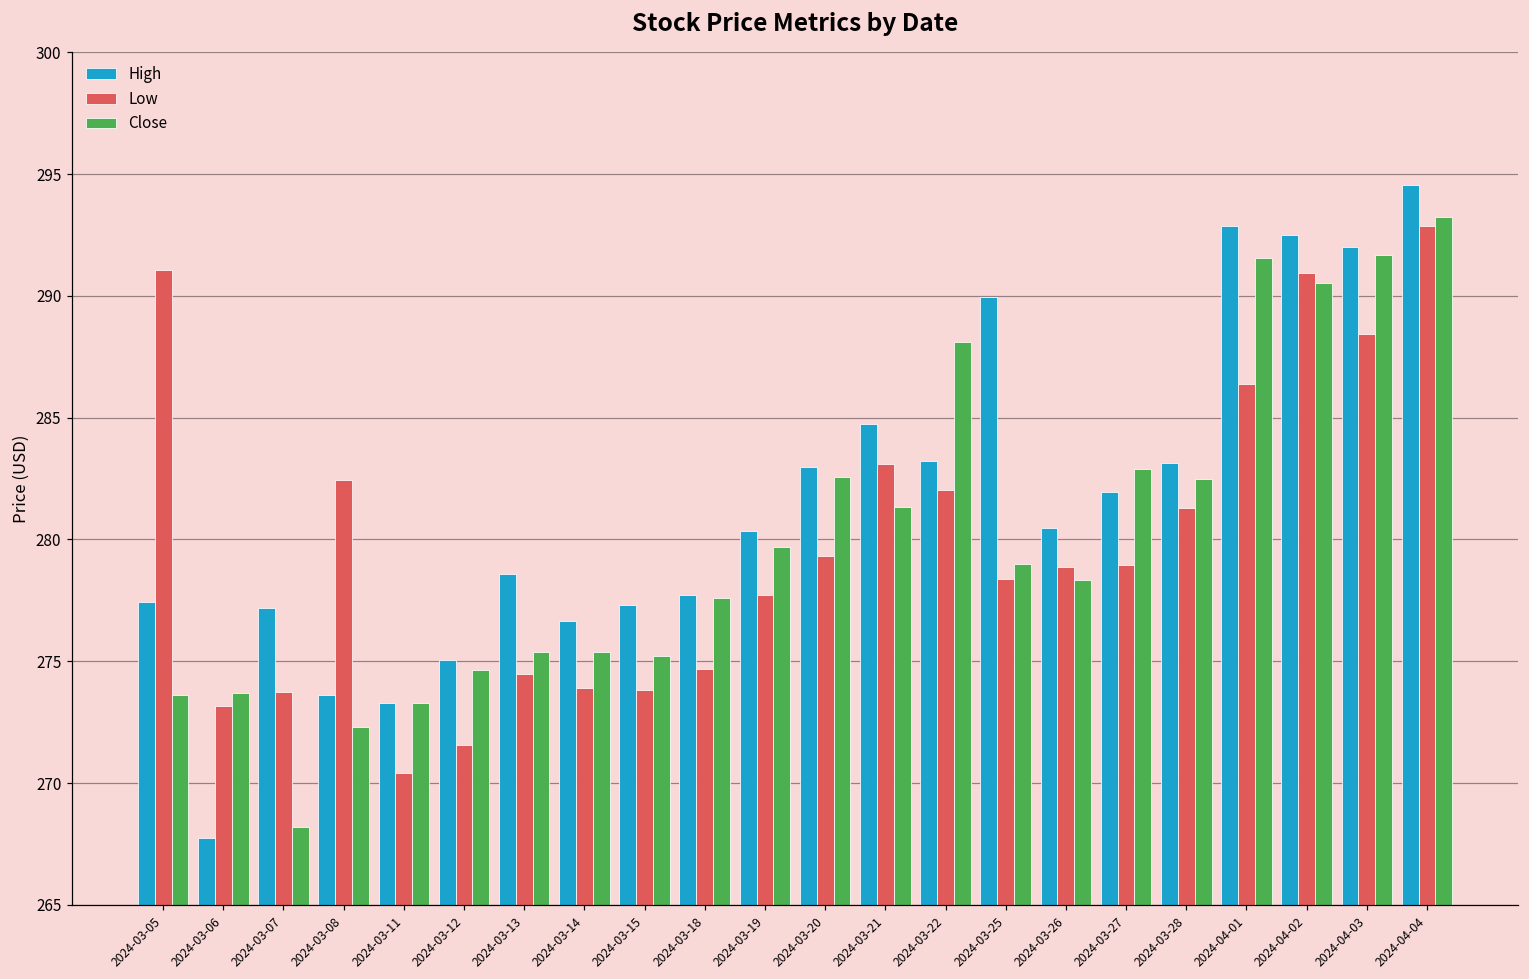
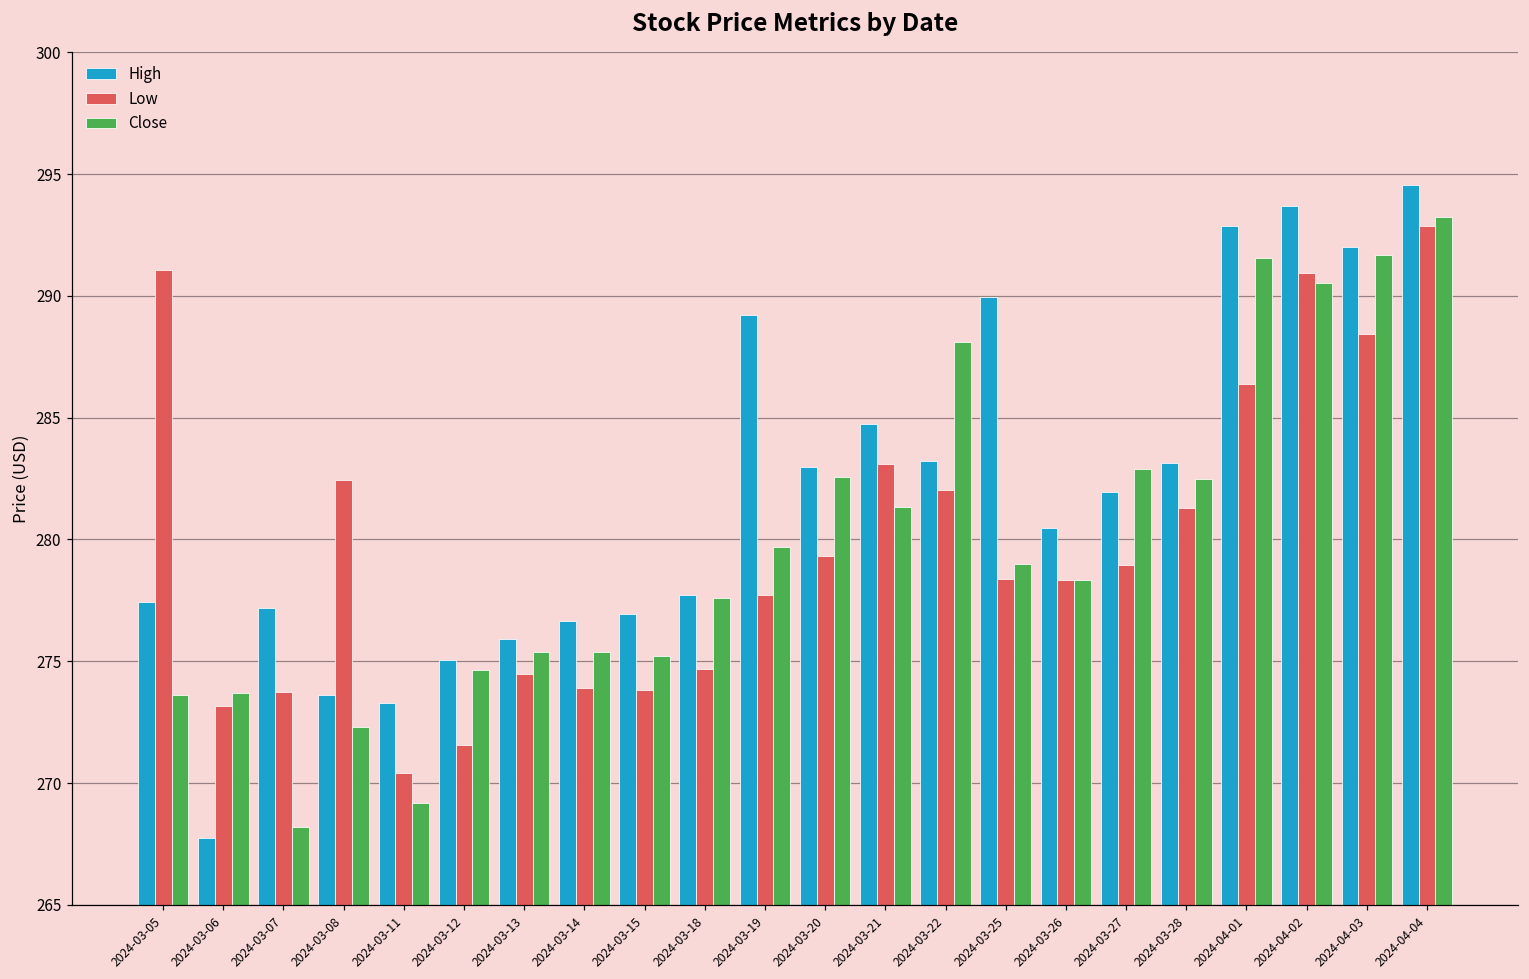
  {
    "High": {
      "2024-03-05": 277.4,
      "2024-03-06": 267.8,
      "2024-03-07": 277.2,
      "2024-03-08": 273.6,
      "2024-03-11": 273.3,
      "2024-03-12": 275.1,
-     "2024-03-13": 278.6,
+     "2024-03-13": 275.9,
      "2024-03-14": 276.7,
-     "2024-03-15": 277.3,
+     "2024-03-15": 276.9,
      "2024-03-18": 277.7,
-     "2024-03-19": 280.4,
+     "2024-03-19": 289.2,
      "2024-03-20": 283.0,
      "2024-03-21": 284.8,
      "2024-03-22": 283.2,
      "2024-03-25": 290.0,
      "2024-03-26": 280.5,
      "2024-03-27": 281.9,
      "2024-03-28": 283.2,
      "2024-04-01": 292.9,
-     "2024-04-02": 292.5,
+     "2024-04-02": 293.7,
      "2024-04-03": 292.0,
      "2024-04-04": 294.6
    },
    "Low": {
      "2024-03-05": 291.1,
      "2024-03-06": 273.2,
      "2024-03-07": 273.7,
      "2024-03-08": 282.5,
      "2024-03-11": 270.4,
      "2024-03-12": 271.6,
      "2024-03-13": 274.5,
      "2024-03-14": 273.9,
      "2024-03-15": 273.8,
      "2024-03-18": 274.7,
      "2024-03-19": 277.7,
      "2024-03-20": 279.3,
      "2024-03-21": 283.1,
      "2024-03-22": 282.0,
      "2024-03-25": 278.4,
-     "2024-03-26": 278.9,
+     "2024-03-26": 278.4,
      "2024-03-27": 279.0,
      "2024-03-28": 281.3,
      "2024-04-01": 286.4,
      "2024-04-02": 290.9,
      "2024-04-03": 288.4,
      "2024-04-04": 292.9
    },
    "Close": {
      "2024-03-05": 273.6,
      "2024-03-06": 273.7,
      "2024-03-07": 268.2,
      "2024-03-08": 272.3,
-     "2024-03-11": 273.3,
+     "2024-03-11": 269.2,
      "2024-03-12": 274.7,
      "2024-03-13": 275.4,
      "2024-03-14": 275.4,
      "2024-03-15": 275.2,
      "2024-03-18": 277.6,
      "2024-03-19": 279.7,
      "2024-03-20": 282.6,
      "2024-03-21": 281.3,
      "2024-03-22": 288.1,
      "2024-03-25": 279.0,
      "2024-03-26": 278.4,
      "2024-03-27": 282.9,
      "2024-03-28": 282.5,
      "2024-04-01": 291.6,
      "2024-04-02": 290.5,
      "2024-04-03": 291.7,
      "2024-04-04": 293.2
    }
  }
